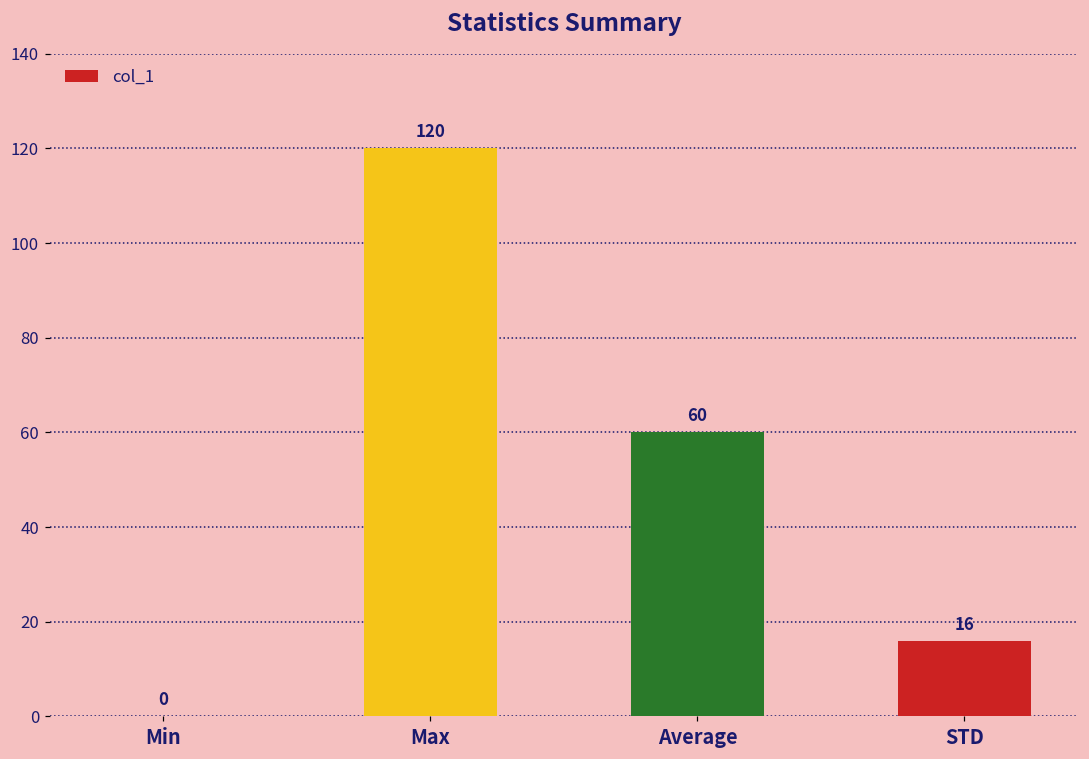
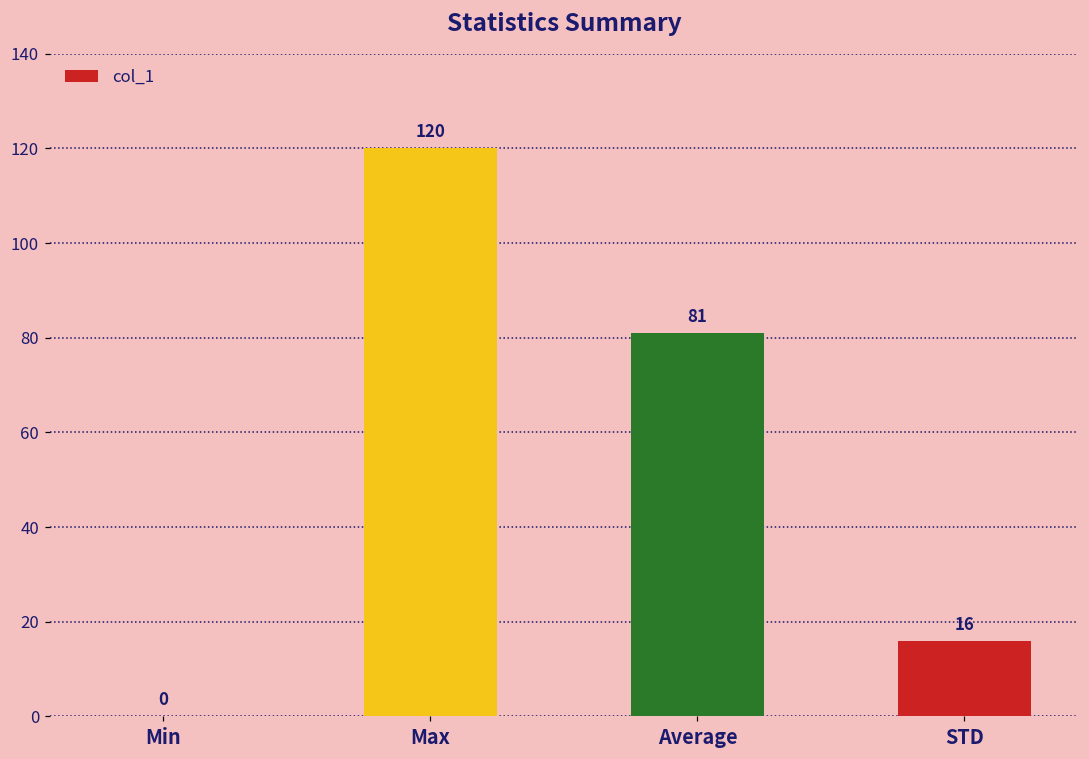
  {
    "Min": 0,
    "Max": 120,
-   "Average": 60,
+   "Average": 81,
    "STD": 16
  }
